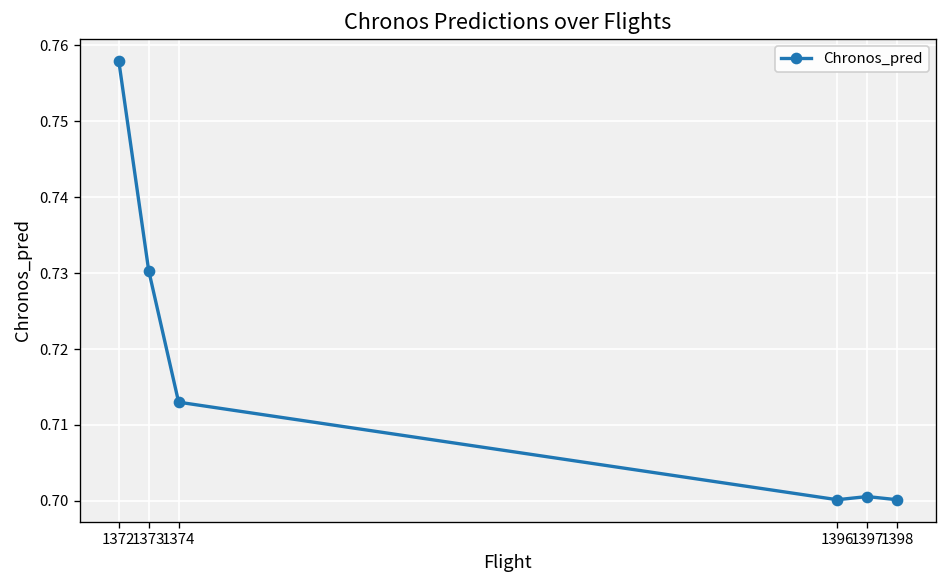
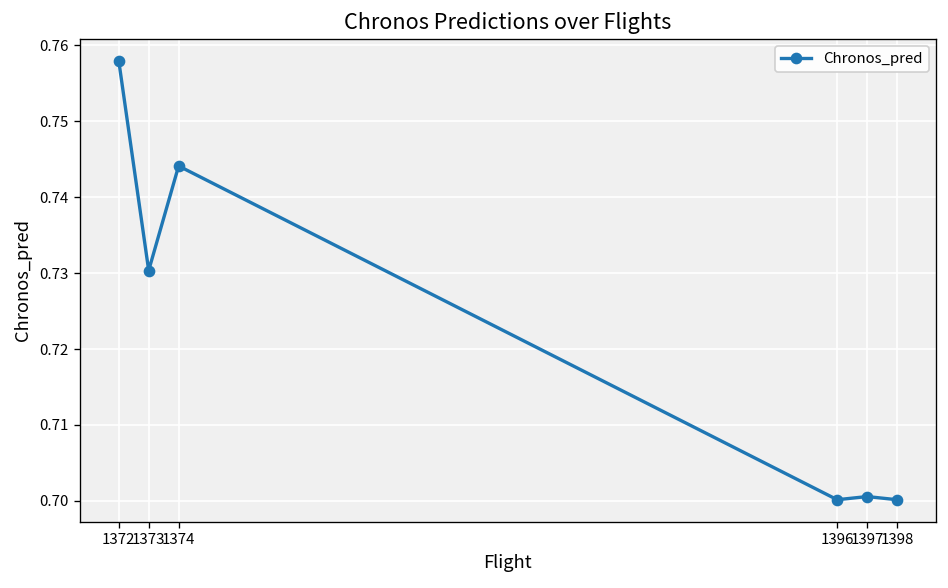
  {
    "1372": 0.758,
    "1373": 0.730,
-   "1374": 0.713,
+   "1374": 0.744,
    "1396": 0.700,
    "1397": 0.701,
    "1398": 0.700
  }
